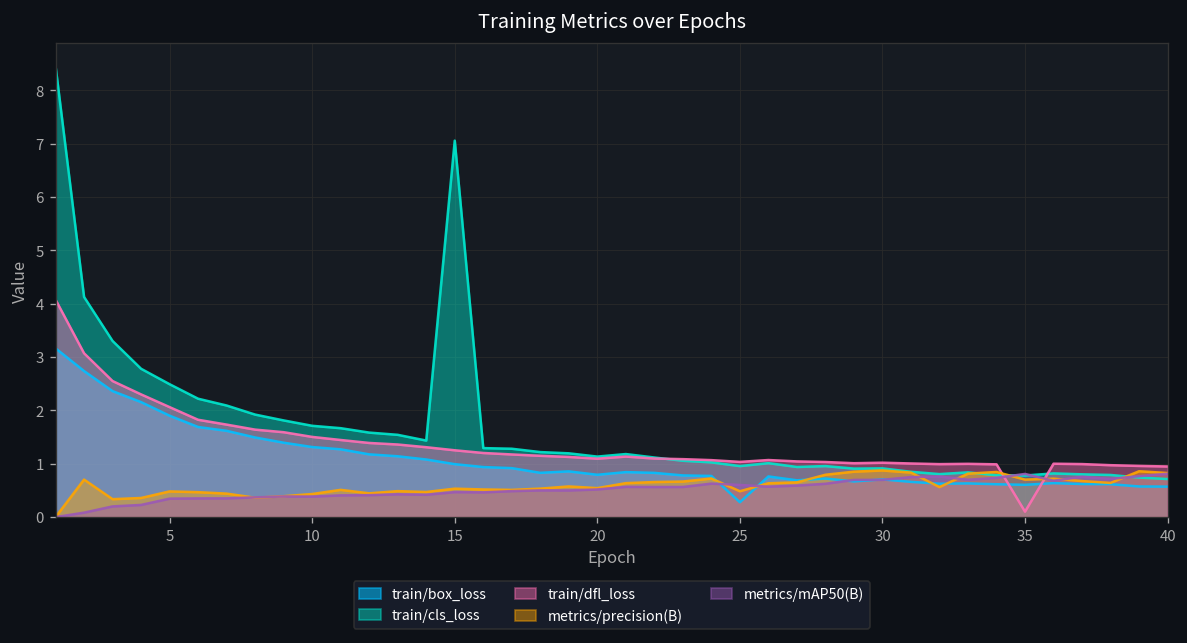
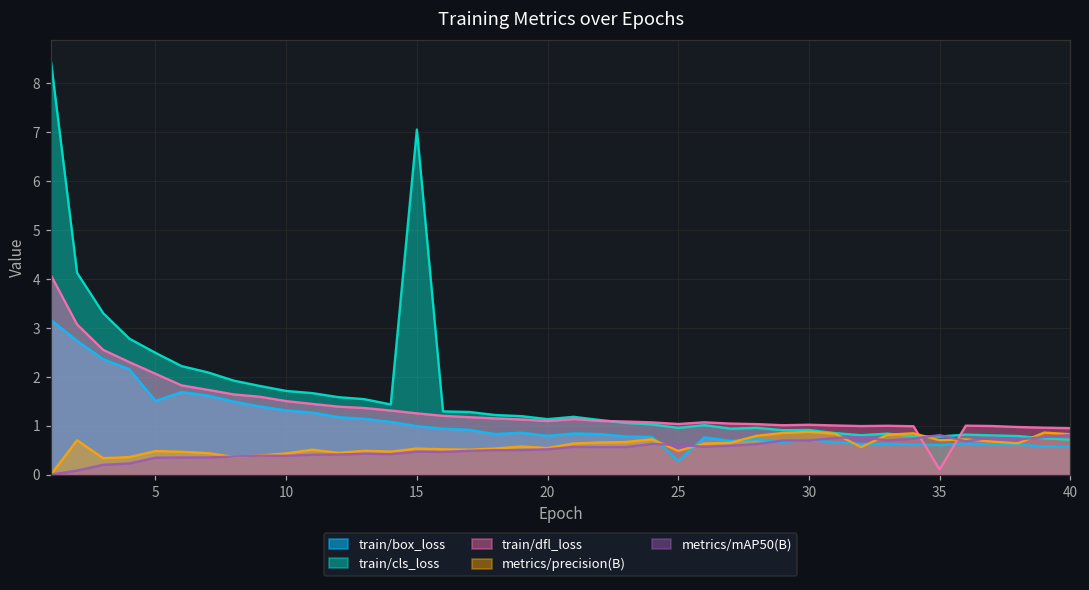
  {
    "train/box_loss": {
-     "5": 1.9,
+     "5": 1.5,
      "10": 1.3,
      "15": 1.0,
      "20": 0.8,
      "25": 0.3,
      "35": 0.6,
      "40": 0.6
    },
    "train/cls_loss": {
      "5": 2.5,
      "10": 1.7,
      "15": 7.1,
      "25": 1.0,
      "40": 0.7
    },
    "train/dfl_loss": {
      "5": 2.1,
      "10": 1.5,
      "15": 1.3,
      "25": 1.0,
      "30": 1.0,
      "35": 0.1,
      "40": 0.9
    },
    "metrics/precision(B)": {
      "5": 0.5,
      "15": 0.5,
      "25": 0.5,
      "35": 0.7
    },
    "metrics/mAP50(B)": {
      "5": 0.3,
      "15": 0.5,
      "25": 0.6
    }
  }
